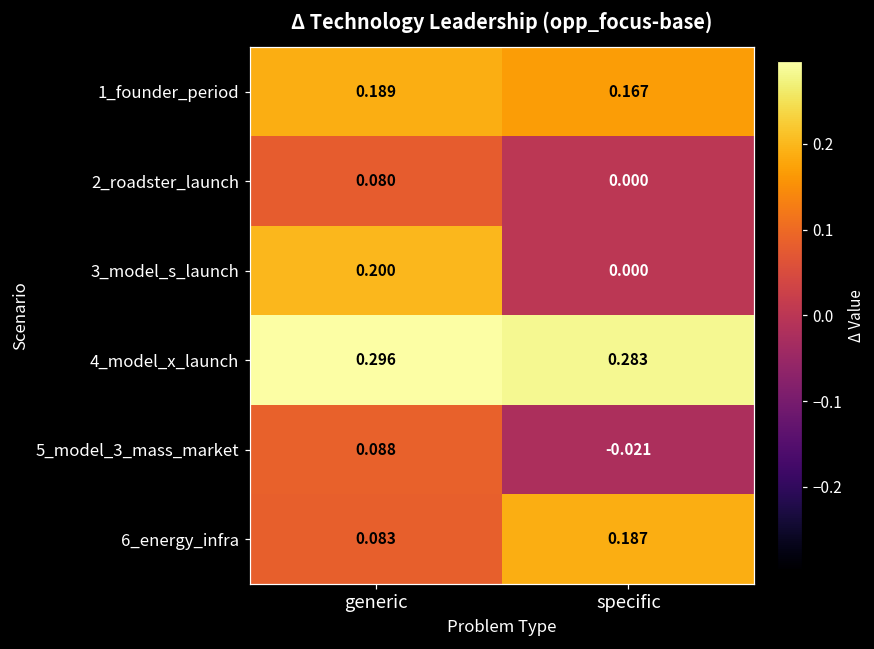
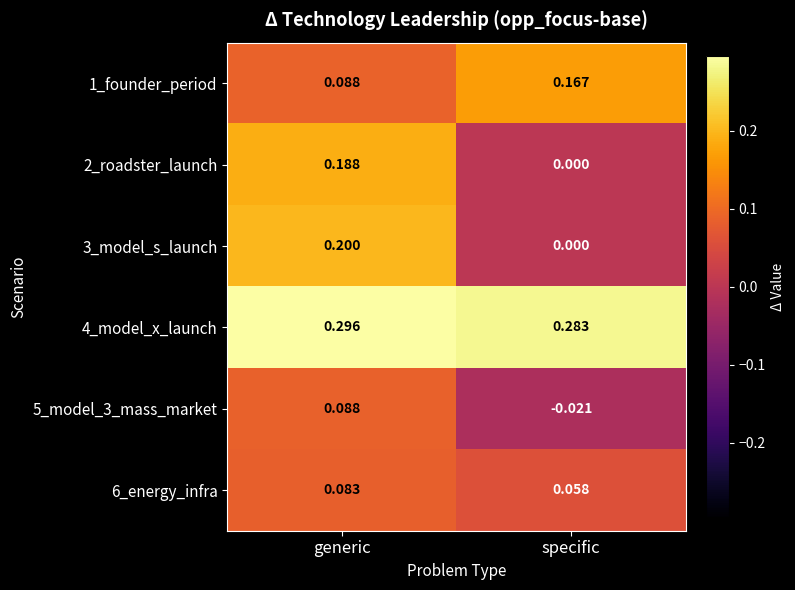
  {
    "1_founder_period": {
-     "generic": 0.189,
+     "generic": 0.088,
      "specific": 0.167
    },
    "2_roadster_launch": {
-     "generic": 0.080,
+     "generic": 0.188,
      "specific": 0.000
    },
    "3_model_s_launch": {
      "generic": 0.200,
      "specific": 0.000
    },
    "4_model_x_launch": {
      "generic": 0.296,
      "specific": 0.283
    },
    "5_model_3_mass_market": {
      "generic": 0.088,
      "specific": -0.021
    },
    "6_energy_infra": {
      "generic": 0.083,
-     "specific": 0.187
+     "specific": 0.058
    }
  }
